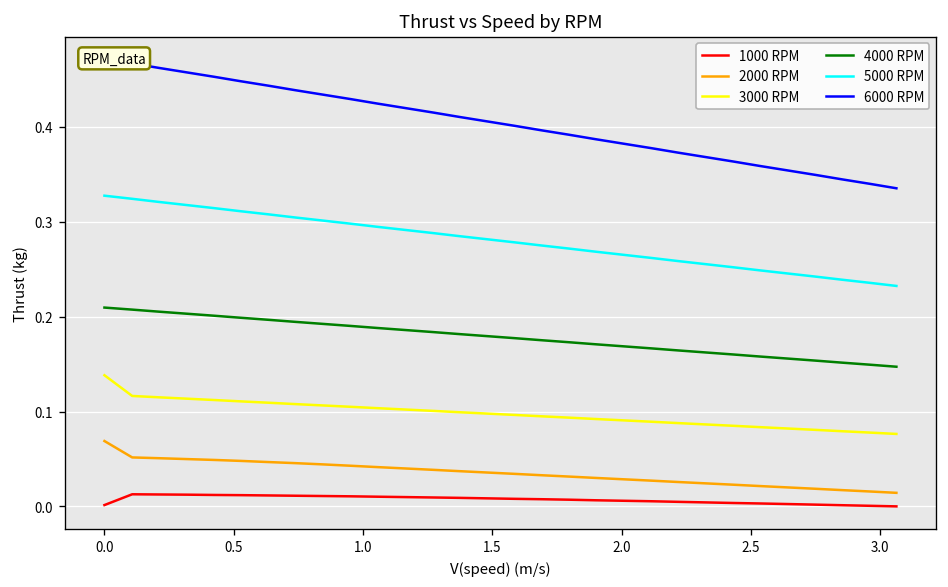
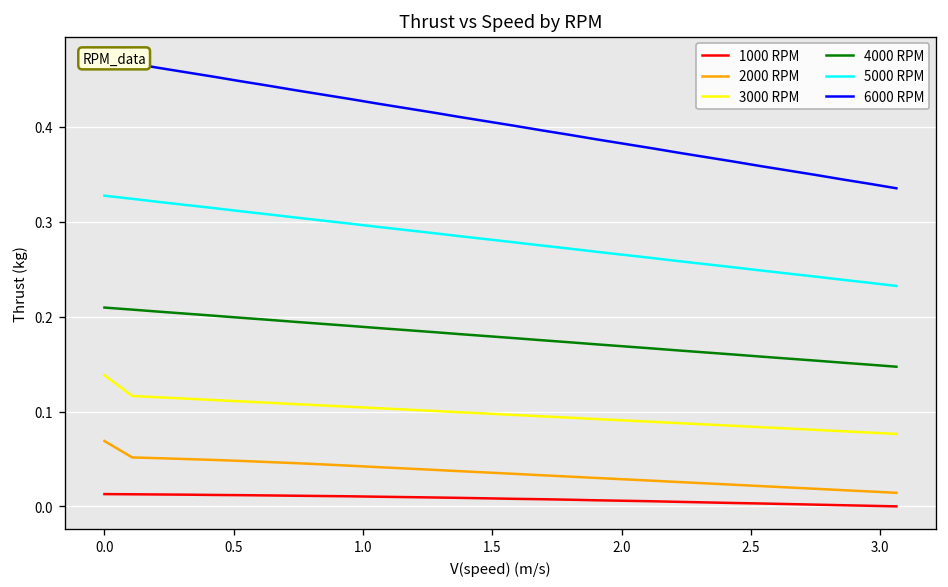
  {
    "1000 RPM": {
-     "0.0": 0.00
+     "0.0": 0.01
    },
    "2000 RPM": {
      "0.0": 0.07
    },
    "3000 RPM": {
      "0.0": 0.14
    },
    "4000 RPM": {
      "0.0": 0.21
    },
    "5000 RPM": {
      "0.0": 0.33
    }
  }
